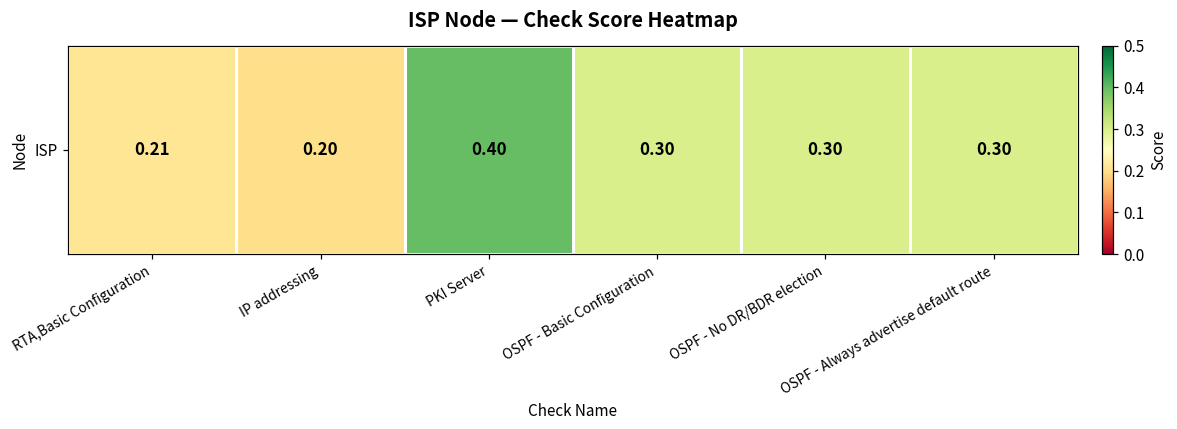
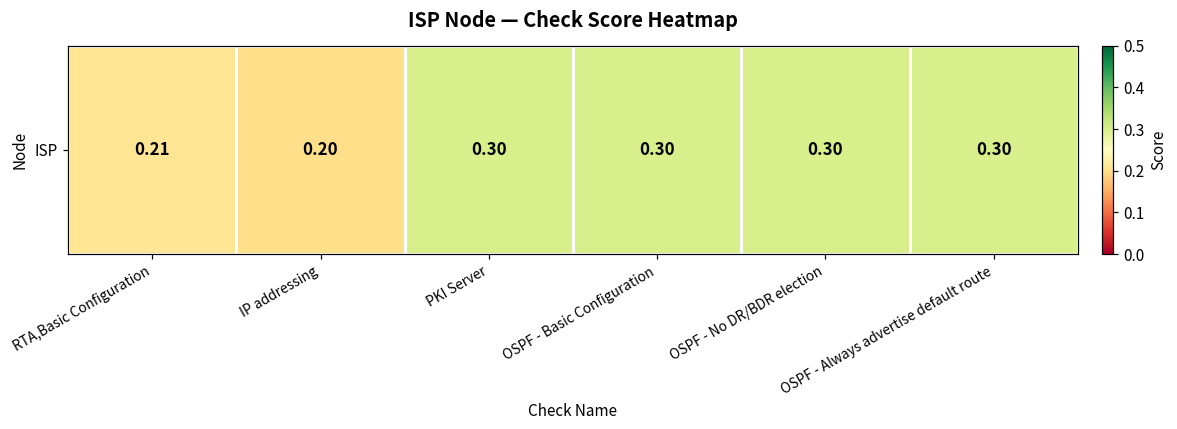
  {
    "ISP": {
      "RTA,Basic Configuration": 0.21,
      "IP addressing": 0.20,
-     "PKI Server": 0.40,
+     "PKI Server": 0.30,
      "OSPF - Basic Configuration": 0.30,
      "OSPF - No DR/BDR election": 0.30,
      "OSPF - Always advertise default route": 0.30
    }
  }
